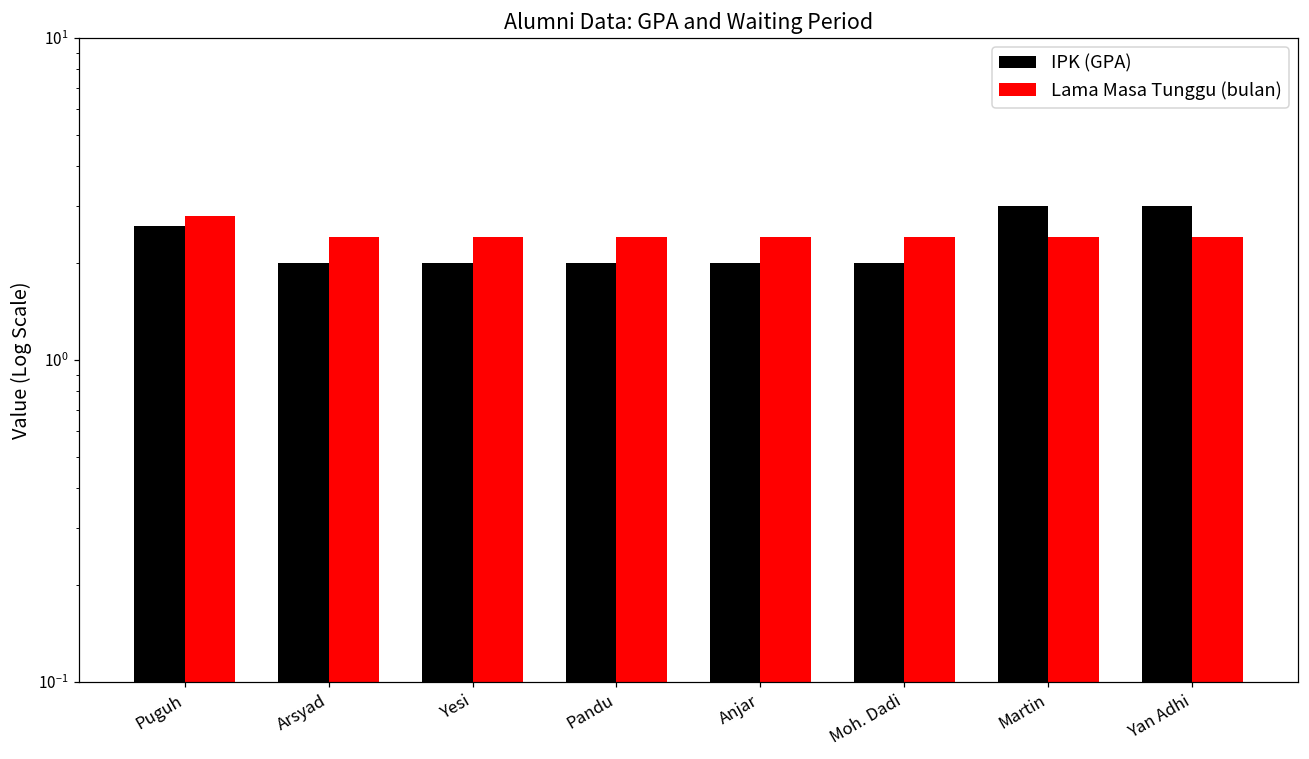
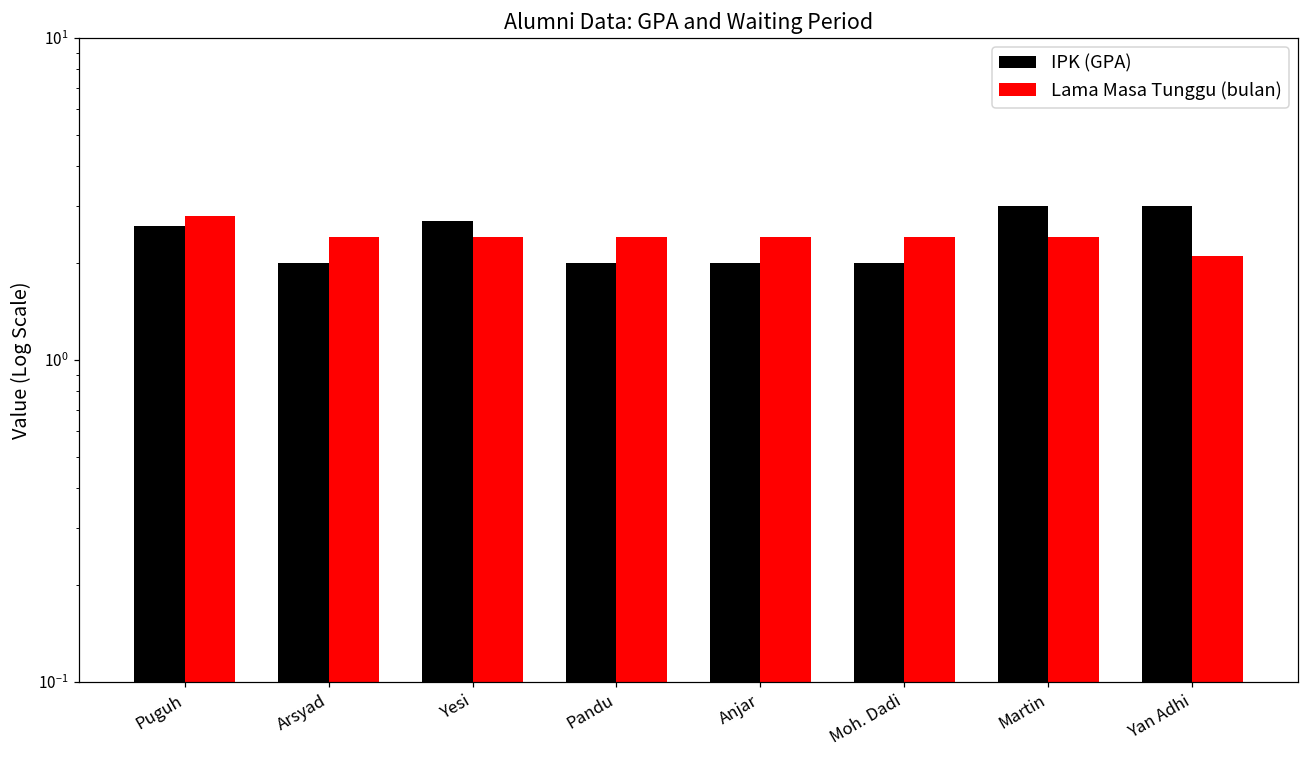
  {
    "IPK (GPA)": {
      "Puguh": 2.6,
      "Arsyad": 2.0,
-     "Yesi": 2.0,
+     "Yesi": 2.7,
      "Pandu": 2.0,
      "Anjar": 2.0,
      "Moh. Dadi": 2.0,
      "Martin": 3.0,
      "Yan Adhi": 3.0
    },
    "Lama Masa Tunggu (bulan)": {
      "Puguh": 2.8,
      "Arsyad": 2.4,
      "Yesi": 2.4,
      "Pandu": 2.4,
      "Anjar": 2.4,
      "Moh. Dadi": 2.4,
      "Martin": 2.4,
-     "Yan Adhi": 2.4
+     "Yan Adhi": 2.1
    }
  }
